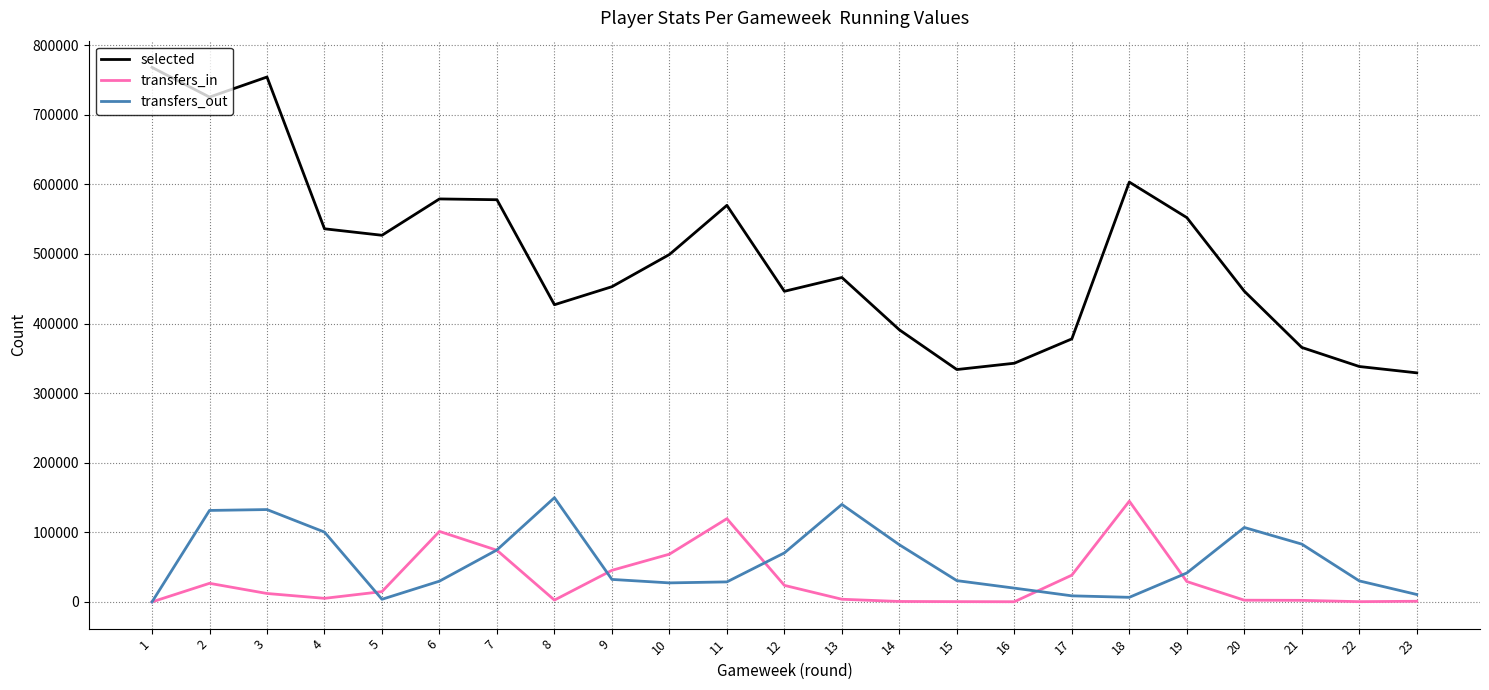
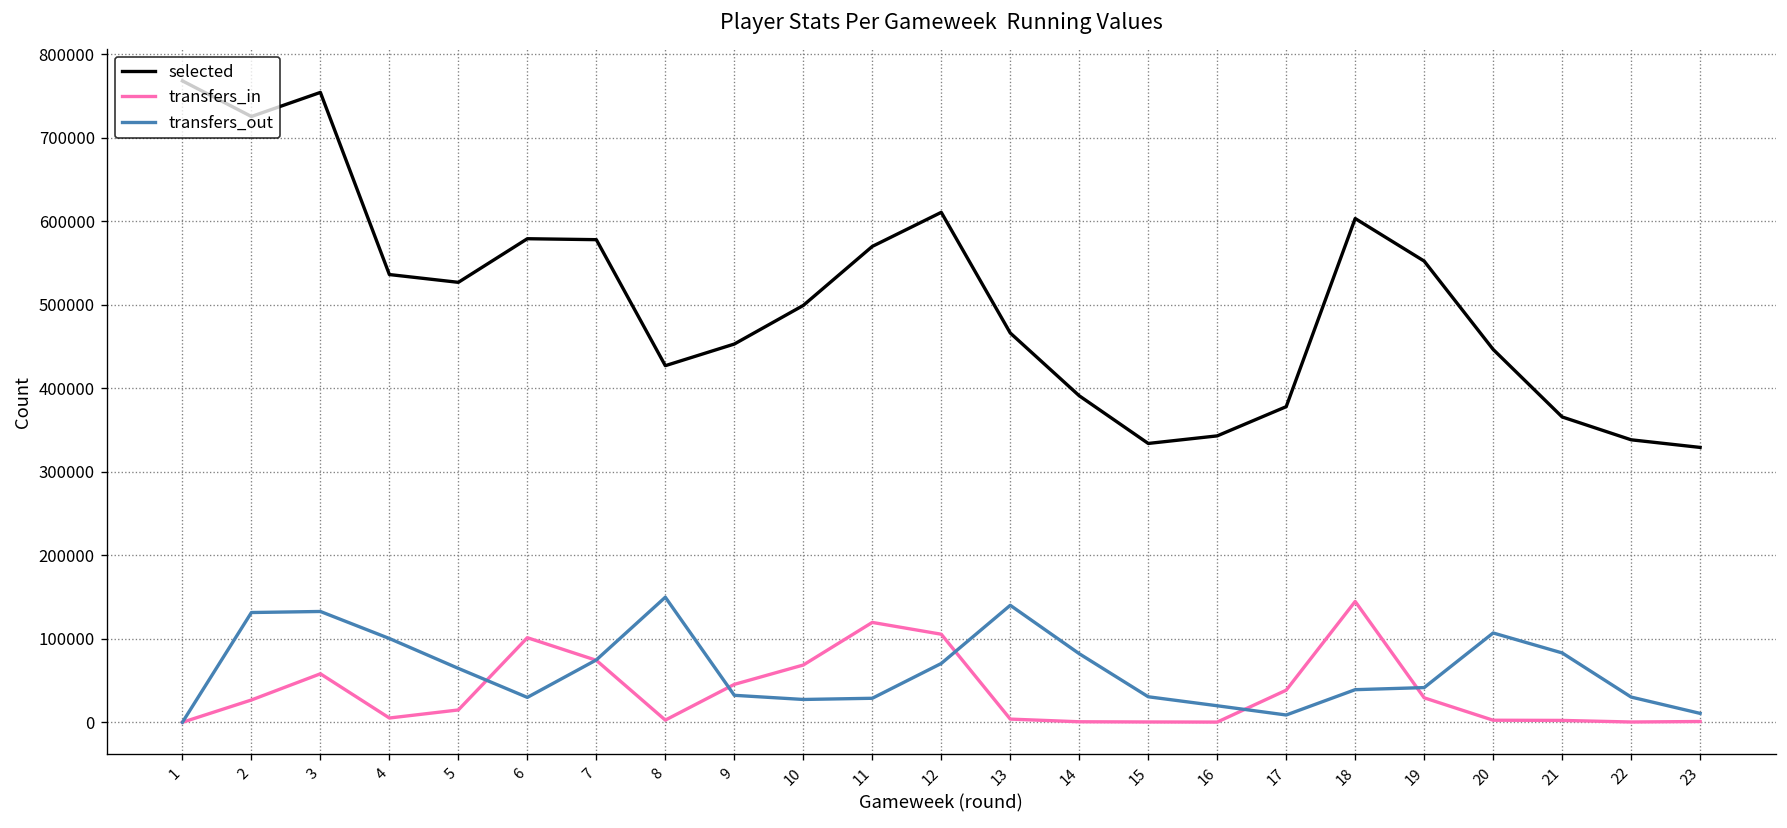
  {
    "selected": {
      "3": 750000,
      "4": 540000,
      "5": 530000,
      "6": 580000,
      "7": 580000,
      "8": 430000,
      "9": 450000,
      "10": 500000,
      "11": 570000,
-     "12": 450000,
+     "12": 610000,
      "13": 470000,
      "14": 390000,
      "15": 330000,
      "16": 340000,
      "17": 380000,
      "18": 600000,
      "19": 550000,
      "20": 450000,
      "21": 370000,
      "22": 340000,
      "23": 330000
    },
    "transfers_in": {
      "2": 30000,
-     "3": 10000,
+     "3": 60000,
      "4": 10000,
      "5": 10000,
      "6": 100000,
      "8": 0,
      "9": 50000,
      "10": 70000,
      "11": 120000,
-     "12": 20000,
+     "12": 110000,
      "13": 0,
      "14": 0,
      "15": 0,
      "16": 0,
      "17": 40000,
      "18": 140000,
      "19": 30000,
      "20": 0,
      "21": 0,
      "22": 0,
      "23": 0
    },
    "transfers_out": {
      "2": 130000,
      "3": 130000,
      "4": 100000,
-     "5": 0,
+     "5": 60000,
      "6": 30000,
      "8": 150000,
      "9": 30000,
      "10": 30000,
      "11": 30000,
      "12": 70000,
      "13": 140000,
      "14": 80000,
      "15": 30000,
      "16": 20000,
      "17": 10000,
-     "18": 10000,
+     "18": 40000,
      "19": 40000,
      "20": 110000,
      "21": 80000,
      "22": 30000,
      "23": 10000
    }
  }
